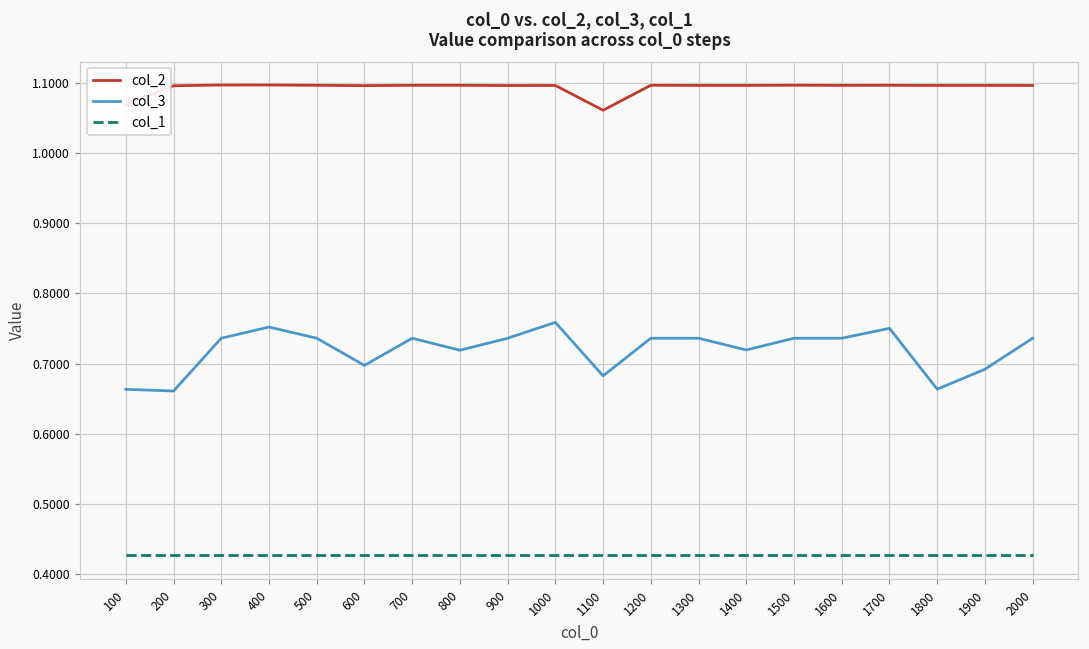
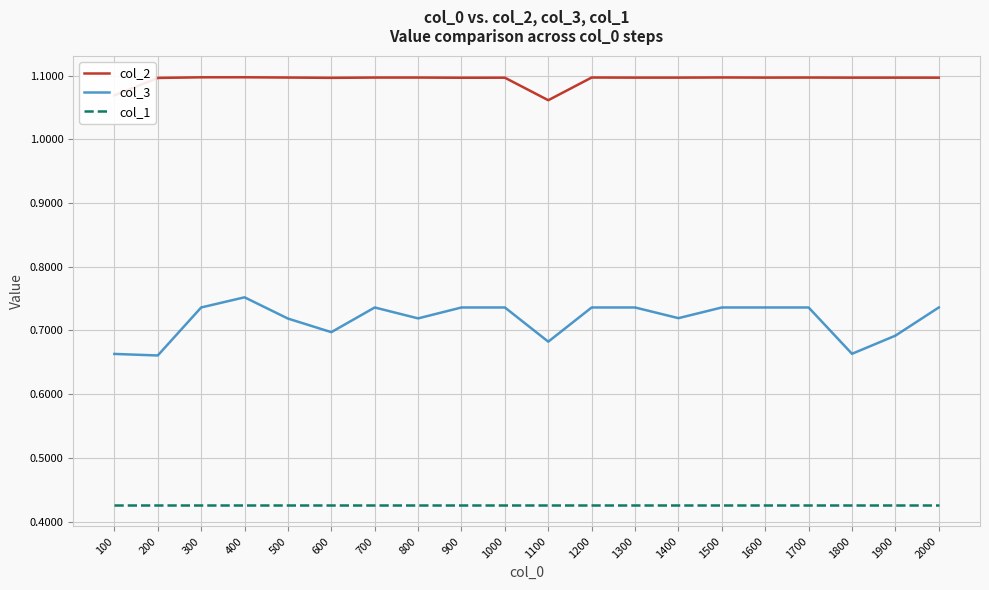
  {
    "col_2": {
      "200": 1.10,
      "300": 1.10,
      "400": 1.10,
      "500": 1.10,
      "600": 1.10,
      "700": 1.10,
      "800": 1.10,
      "900": 1.10,
      "1000": 1.10,
      "1100": 1.06,
      "1200": 1.10,
      "1300": 1.10,
      "1400": 1.10,
      "1500": 1.10,
      "1600": 1.10,
      "1700": 1.10,
      "1800": 1.10,
      "1900": 1.10,
      "2000": 1.10
    },
    "col_3": {
      "100": 0.66,
      "200": 0.66,
      "300": 0.74,
      "400": 0.75,
-     "500": 0.74,
+     "500": 0.72,
      "600": 0.70,
      "700": 0.74,
      "800": 0.72,
      "900": 0.74,
-     "1000": 0.76,
+     "1000": 0.74,
      "1100": 0.68,
      "1200": 0.74,
      "1300": 0.74,
      "1400": 0.72,
      "1500": 0.74,
      "1600": 0.74,
-     "1700": 0.75,
+     "1700": 0.74,
      "1800": 0.66,
      "1900": 0.69,
      "2000": 0.74
    },
    "col_1": {
      "100": 0.43,
      "200": 0.43,
      "300": 0.43,
      "400": 0.43,
      "500": 0.43,
      "600": 0.43,
      "700": 0.43,
      "800": 0.43,
      "900": 0.43,
      "1000": 0.43,
      "1100": 0.43,
      "1200": 0.43,
      "1300": 0.43,
      "1400": 0.43,
      "1500": 0.43,
      "1600": 0.43,
      "1700": 0.43,
      "1800": 0.43,
      "1900": 0.43,
      "2000": 0.43
    }
  }
